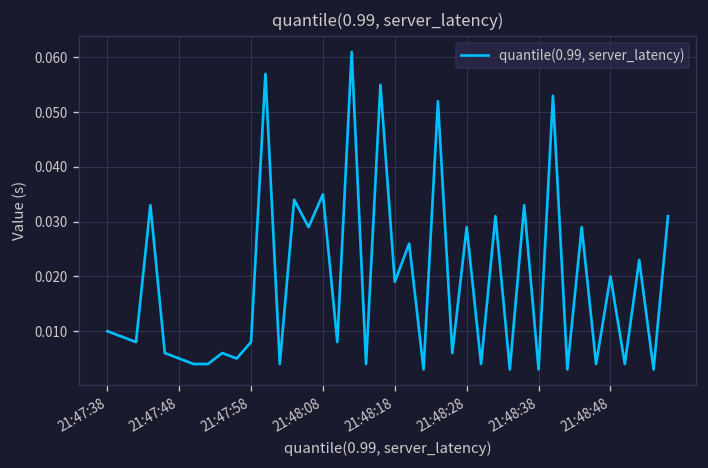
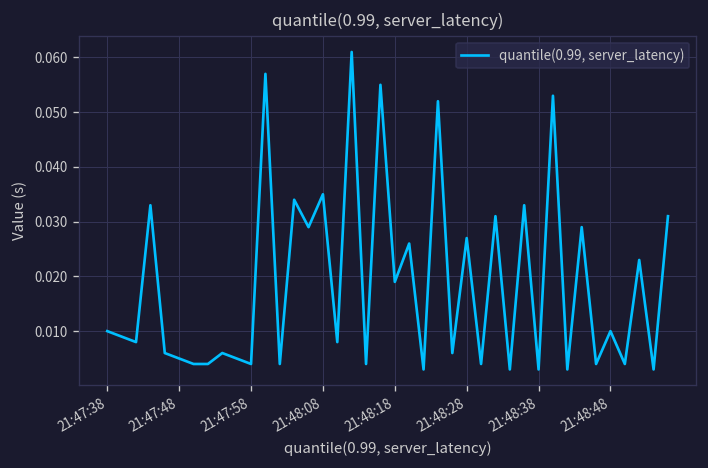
  {
    "21:47:38": 0.010,
    "21:47:48": 0.005,
-   "21:47:58": 0.008,
+   "21:47:58": 0.004,
    "21:48:08": 0.035,
    "21:48:18": 0.019,
-   "21:48:28": 0.029,
+   "21:48:28": 0.027,
    "21:48:38": 0.003,
-   "21:48:48": 0.02
+   "21:48:48": 0.01
  }
